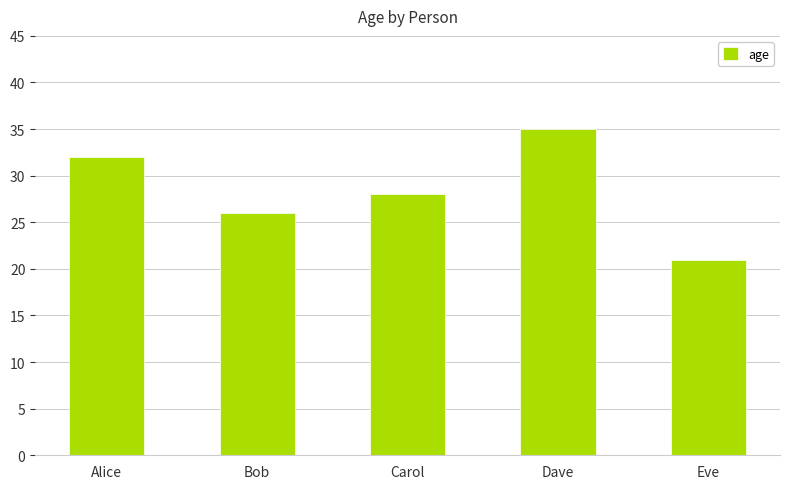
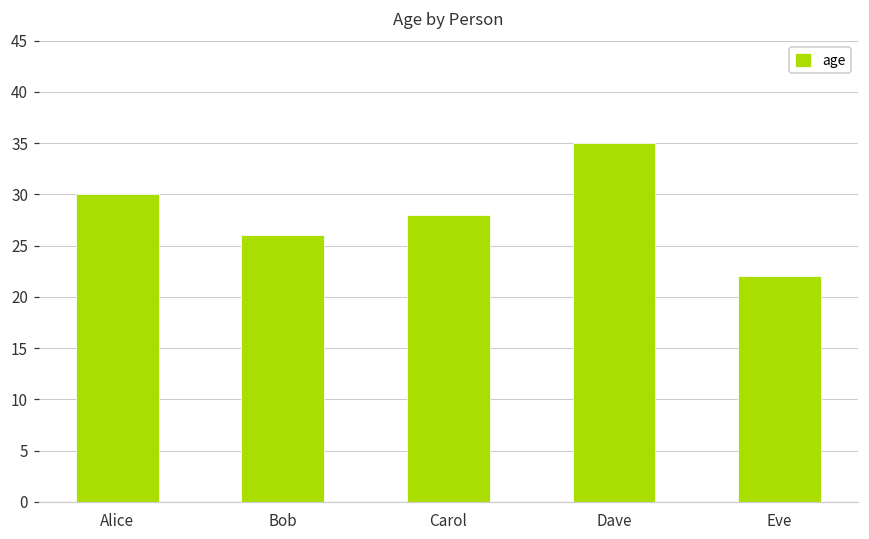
  {
-   "Alice": 32,
+   "Alice": 30,
    "Bob": 26,
    "Carol": 28,
    "Dave": 35,
-   "Eve": 21
+   "Eve": 22
  }
